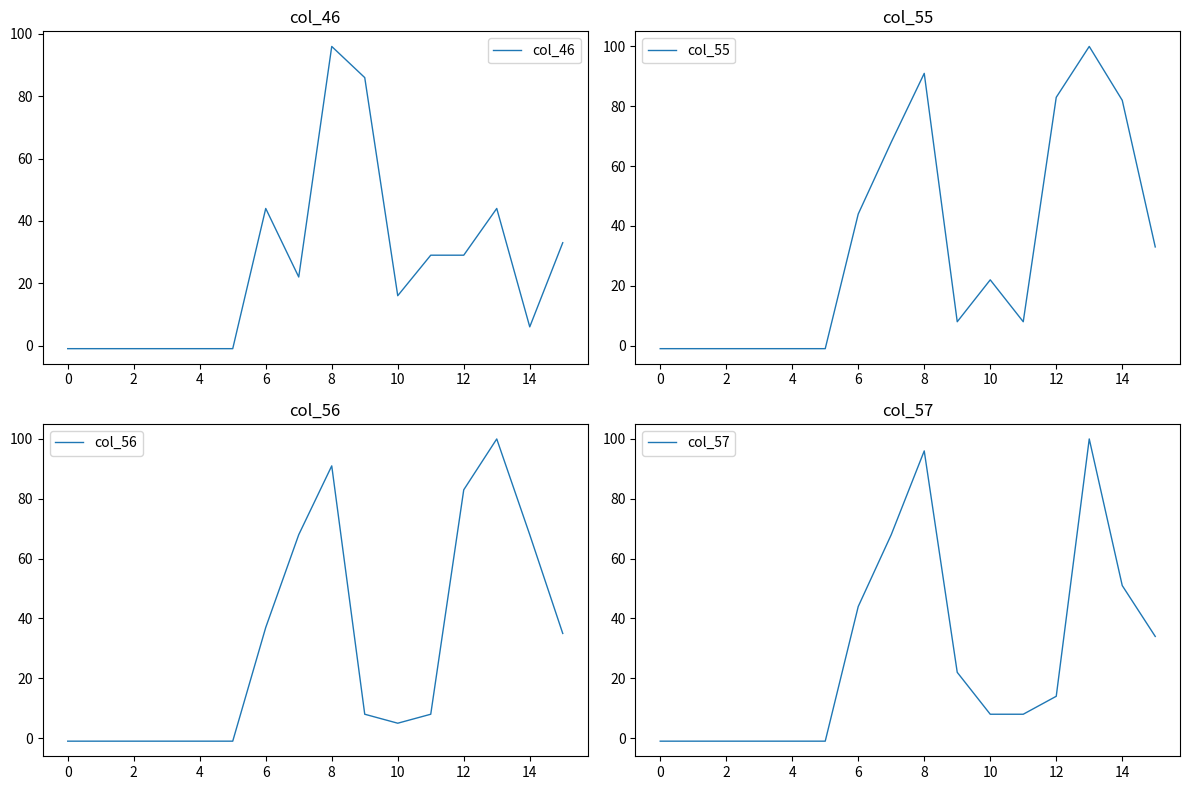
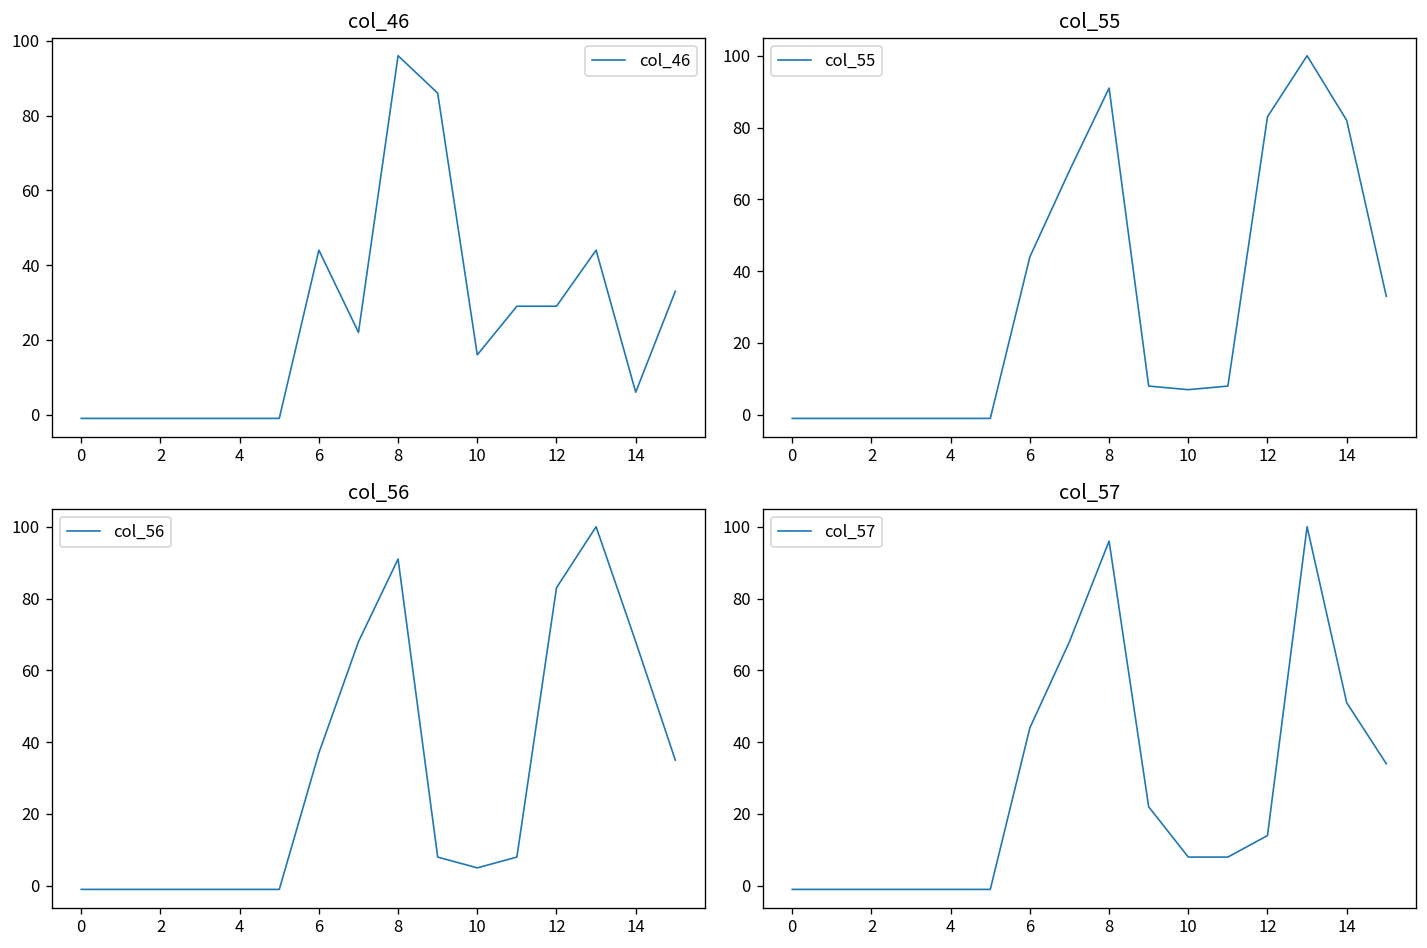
  {
    "col_46": {
      "0": -1,
      "2": -1,
      "4": -1,
      "6": 44,
      "8": 96,
      "10": 16,
      "12": 29,
      "14": 6
    },
    "col_55": {
      "0": -1,
      "2": -1,
      "4": -1,
      "6": 44,
      "8": 91,
-     "10": 22,
+     "10": 7,
      "12": 83,
      "14": 82
    },
    "col_56": {
      "0": -1,
      "2": -1,
      "4": -1,
      "6": 37,
      "8": 91,
      "10": 5,
      "12": 83,
      "14": 68
    },
    "col_57": {
      "0": -1,
      "2": -1,
      "4": -1,
      "6": 44,
      "8": 96,
      "10": 8,
      "12": 14,
      "14": 51
    }
  }
